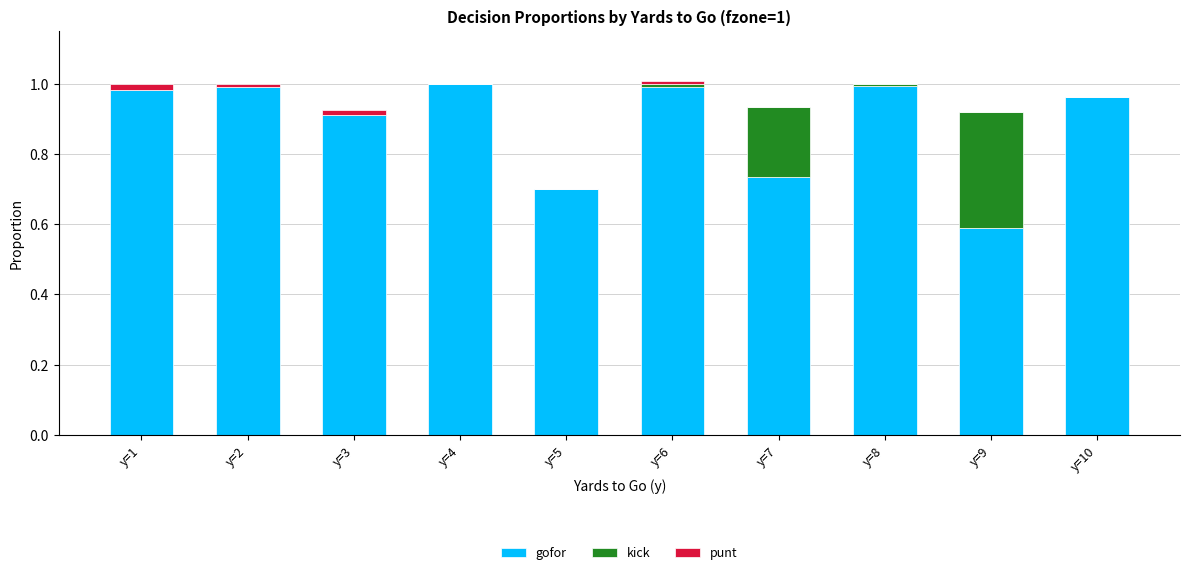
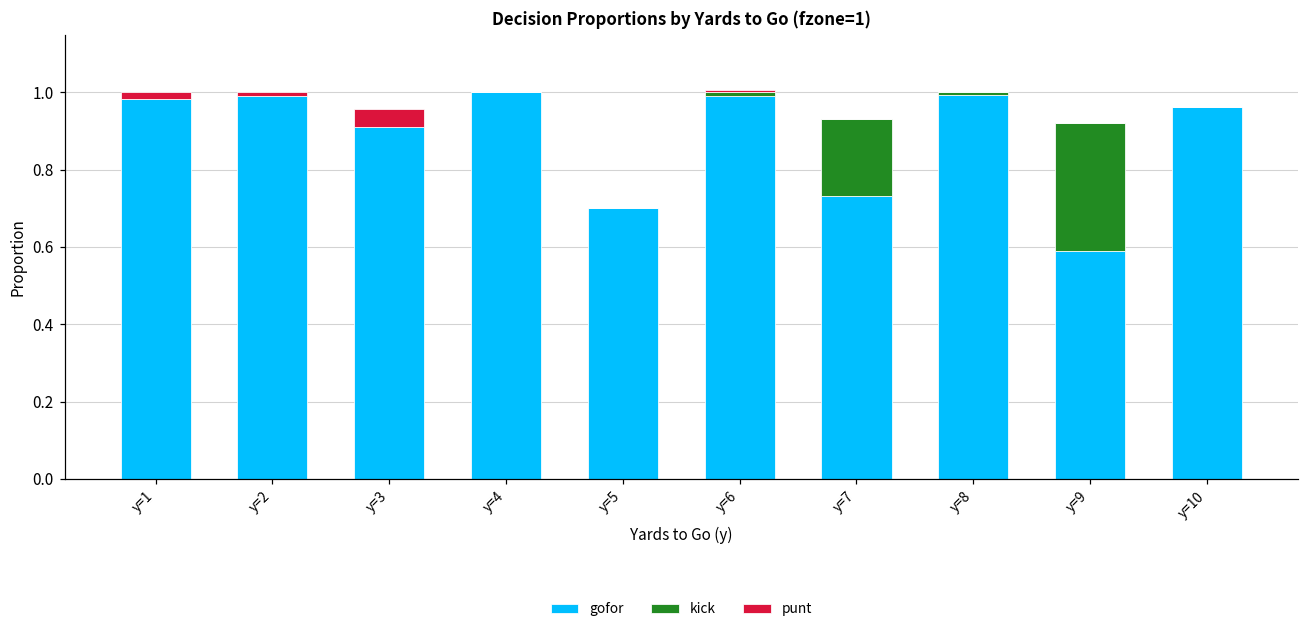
  {
    "gofor": {
      "y=1": 0.98,
      "y=2": 0.99,
      "y=3": 0.91,
      "y=4": 1.00,
      "y=5": 0.70,
      "y=6": 0.99,
      "y=7": 0.73,
      "y=8": 0.99,
      "y=9": 0.59,
      "y=10": 0.96
    },
    "kick": {
      "y=1": 0.00,
      "y=2": 0.00,
      "y=3": 0.00,
      "y=4": 0.00,
      "y=5": 0.00,
      "y=6": 0.01,
      "y=7": 0.20,
      "y=8": 0.01,
      "y=9": 0.33
    },
    "punt": {
      "y=1": 0.02,
      "y=2": 0.01,
-     "y=3": 0.02,
+     "y=3": 0.05,
      "y=4": 0.00,
      "y=5": 0.00,
      "y=7": 0.00,
      "y=8": 0.00,
      "y=9": 0.00
    }
  }
